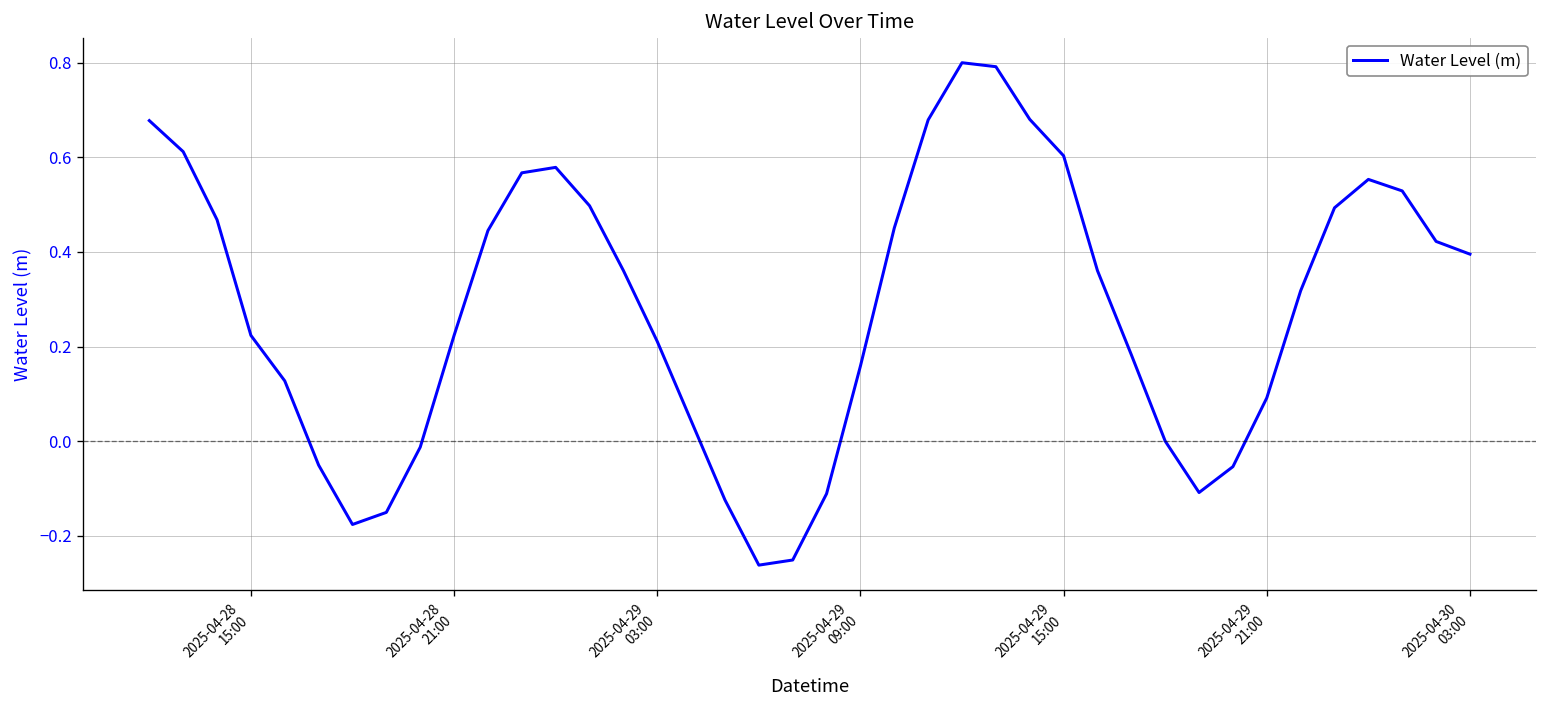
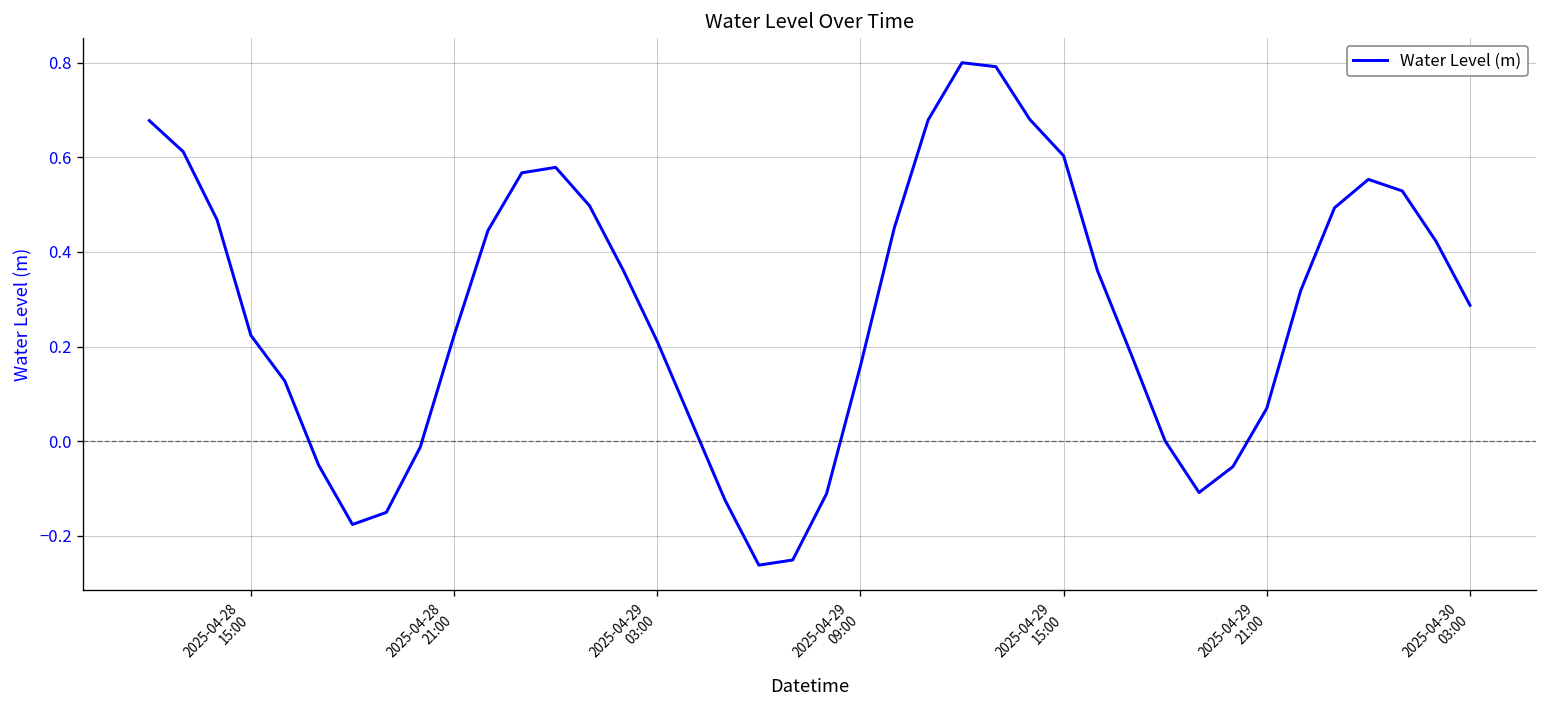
  {
    "2025-04-28 15:00": 0.22,
    "2025-04-28 21:00": 0.22,
    "2025-04-29 03:00": 0.21,
    "2025-04-29 09:00": 0.16,
    "2025-04-29 15:00": 0.60,
-   "2025-04-29 21:00": 0.09,
-   "2025-04-30 03:00": 0.40
+   "2025-04-29 21:00": 0.07,
+   "2025-04-30 03:00": 0.29
  }
